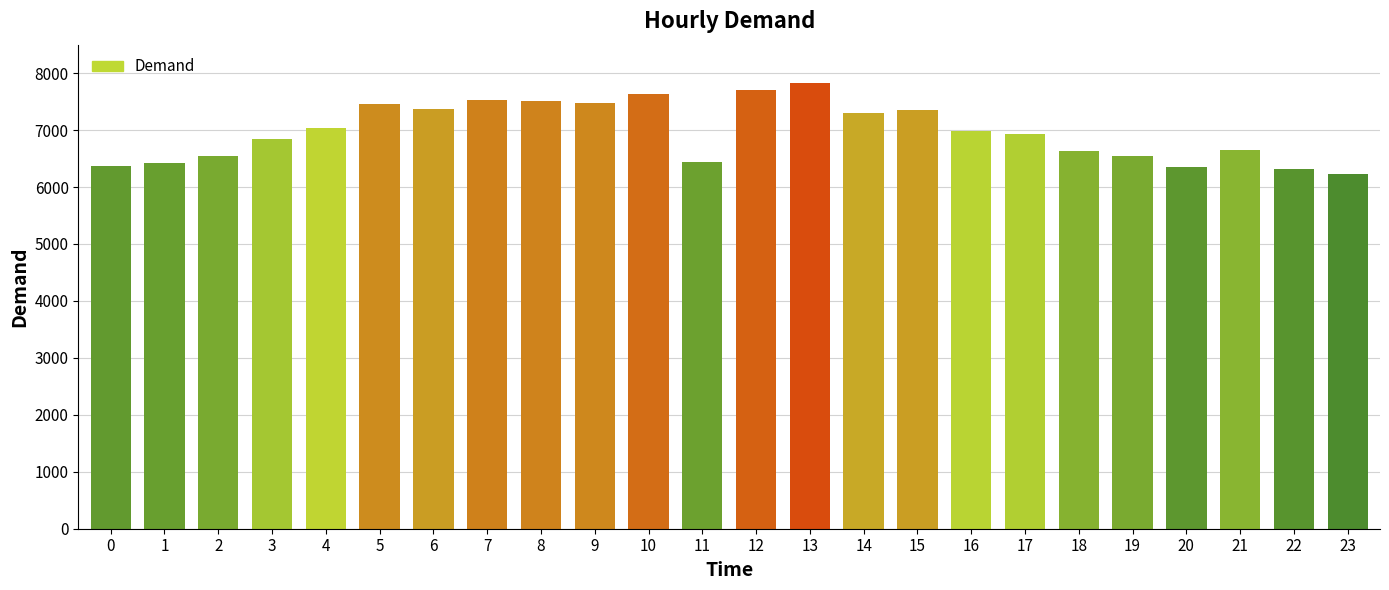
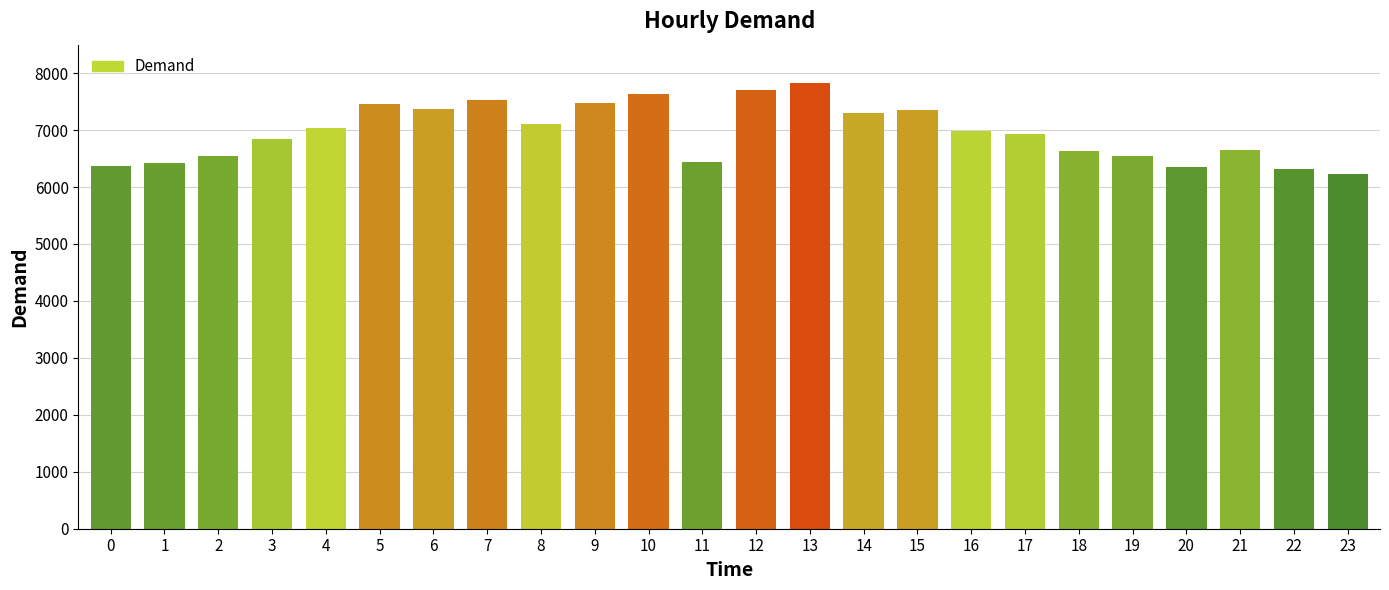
  {
    "0": 6400,
    "1": 6400,
    "2": 6500,
    "3": 6800,
    "4": 7000,
    "5": 7500,
    "6": 7400,
    "7": 7500,
-   "8": 7500,
+   "8": 7100,
    "9": 7500,
    "10": 7600,
    "11": 6400,
    "12": 7700,
    "13": 7800,
    "14": 7300,
    "15": 7400,
    "16": 7000,
    "17": 6900,
    "18": 6600,
    "19": 6500,
    "20": 6300,
    "21": 6700,
    "22": 6300,
    "23": 6200
  }
